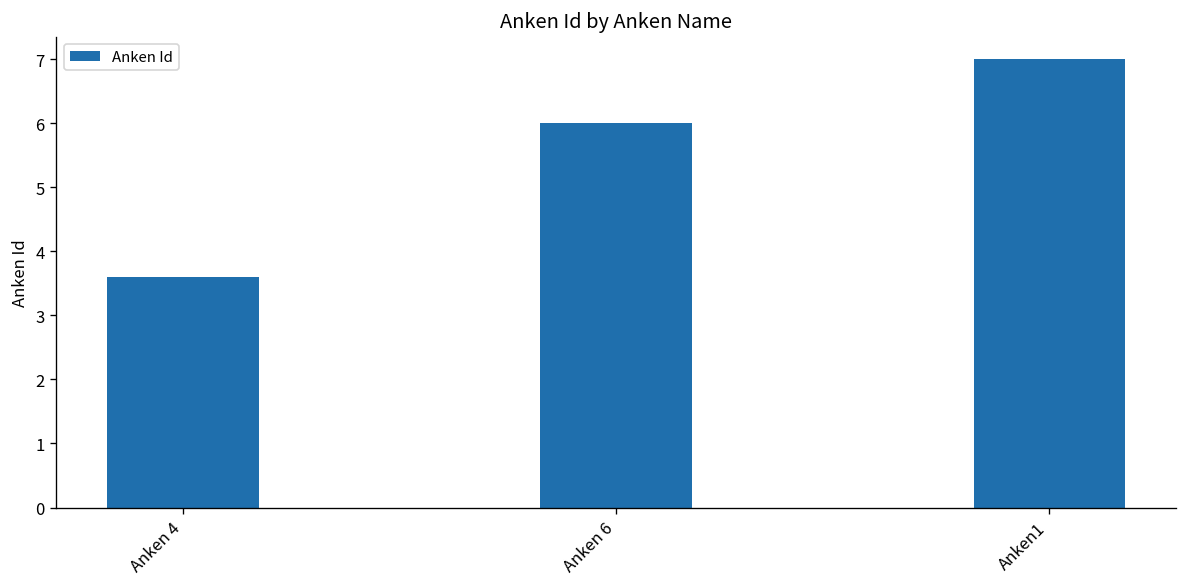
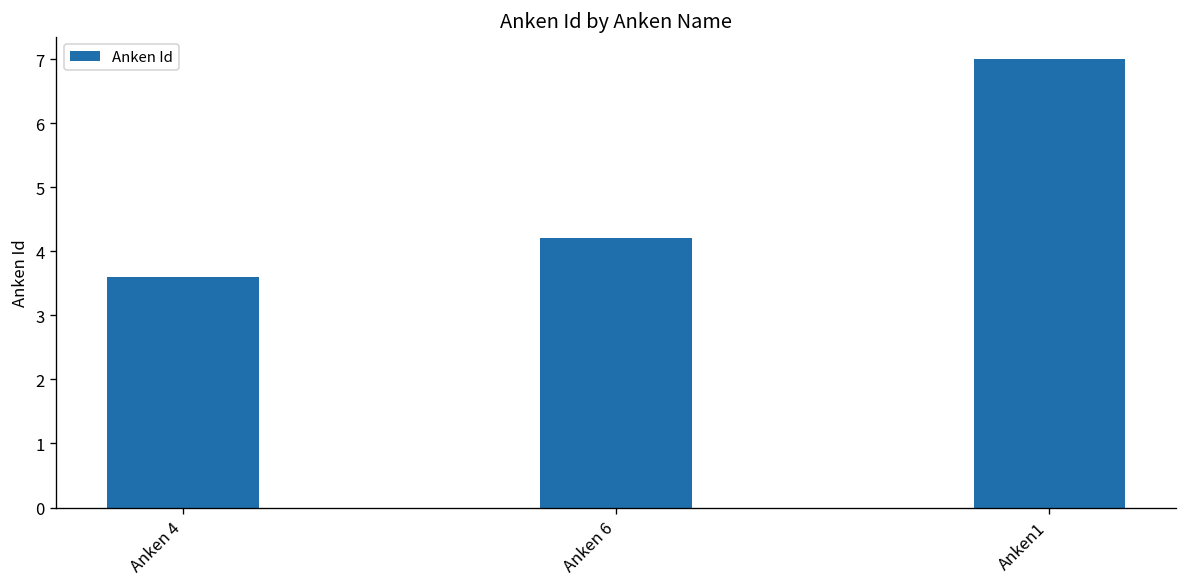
  {
    "Anken 4": 3.6,
-   "Anken 6": 6.0,
+   "Anken 6": 4.2,
    "Anken1": 7.0
  }
